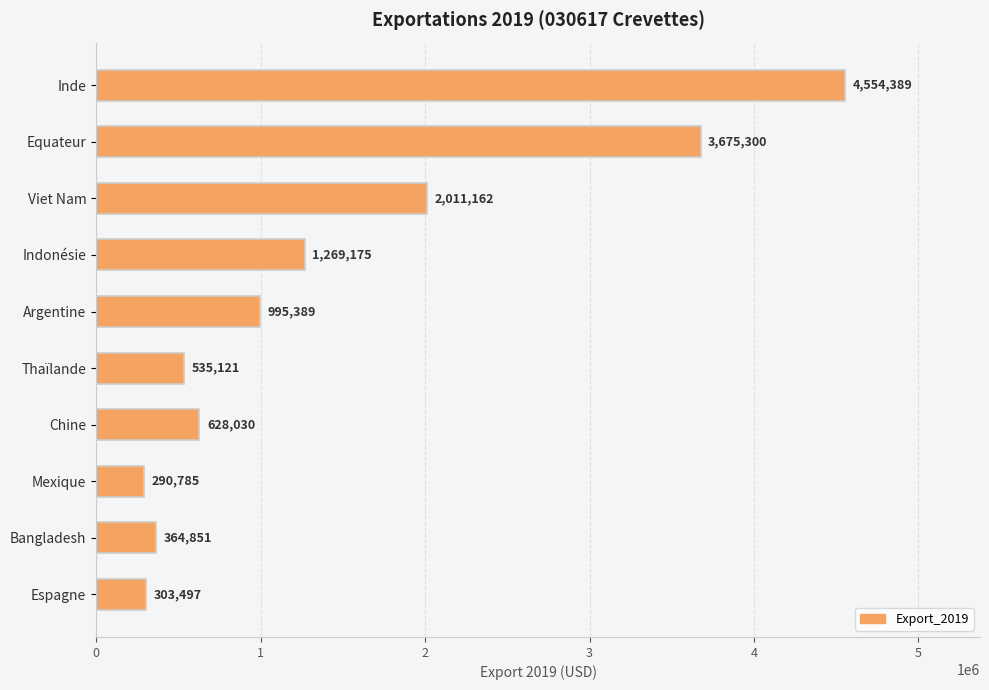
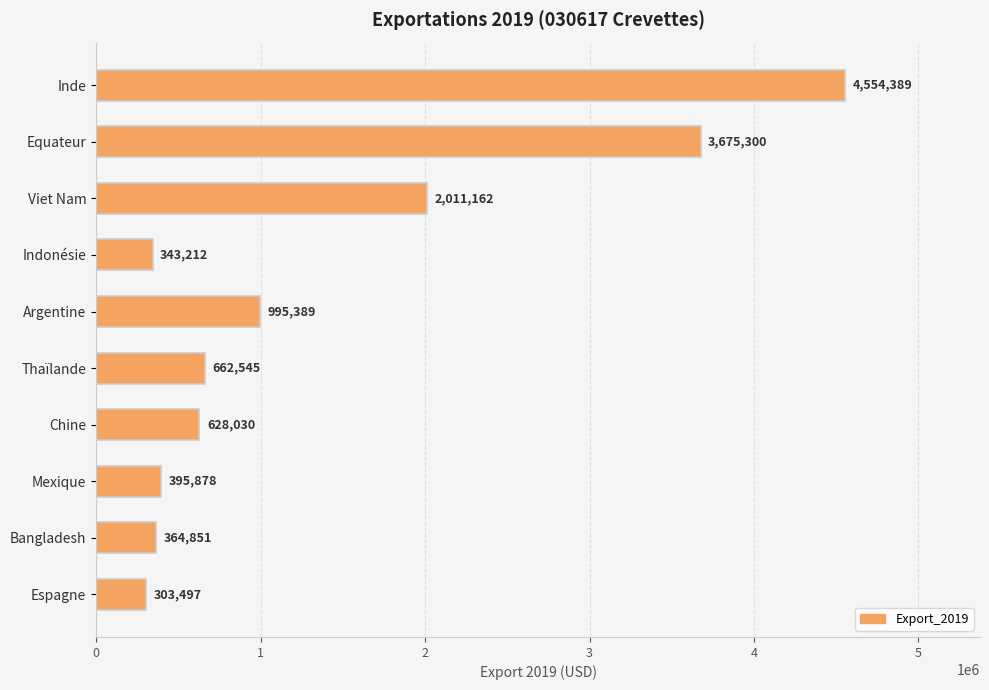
  {
    "Inde": "4,554,389",
    "Equateur": "3,675,300",
    "Viet Nam": "2,011,162",
-   "Indonésie": "1,269,175",
+   "Indonésie": "343,212",
    "Argentine": "995,389",
-   "Thaïlande": "535,121",
+   "Thaïlande": "662,545",
    "Chine": "628,030",
-   "Mexique": "290,785",
+   "Mexique": "395,878",
    "Bangladesh": "364,851",
    "Espagne": "303,497"
  }
